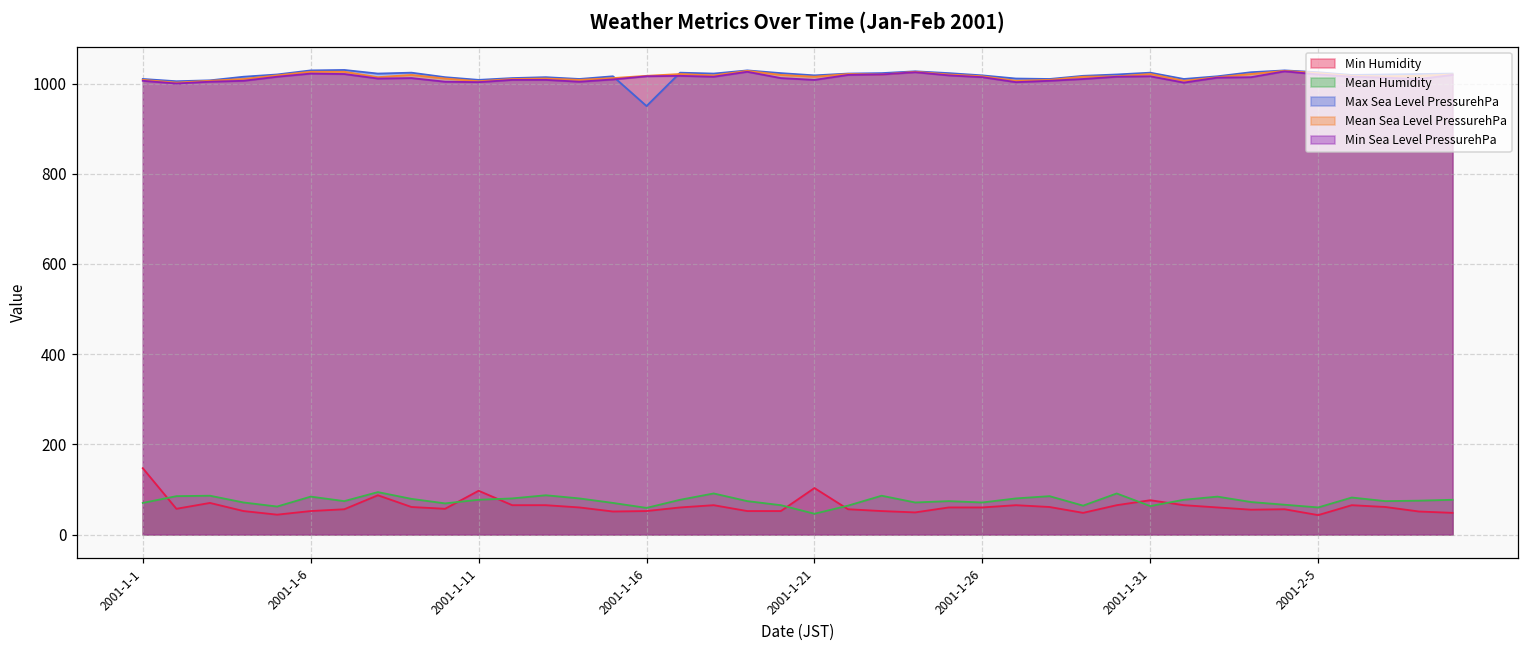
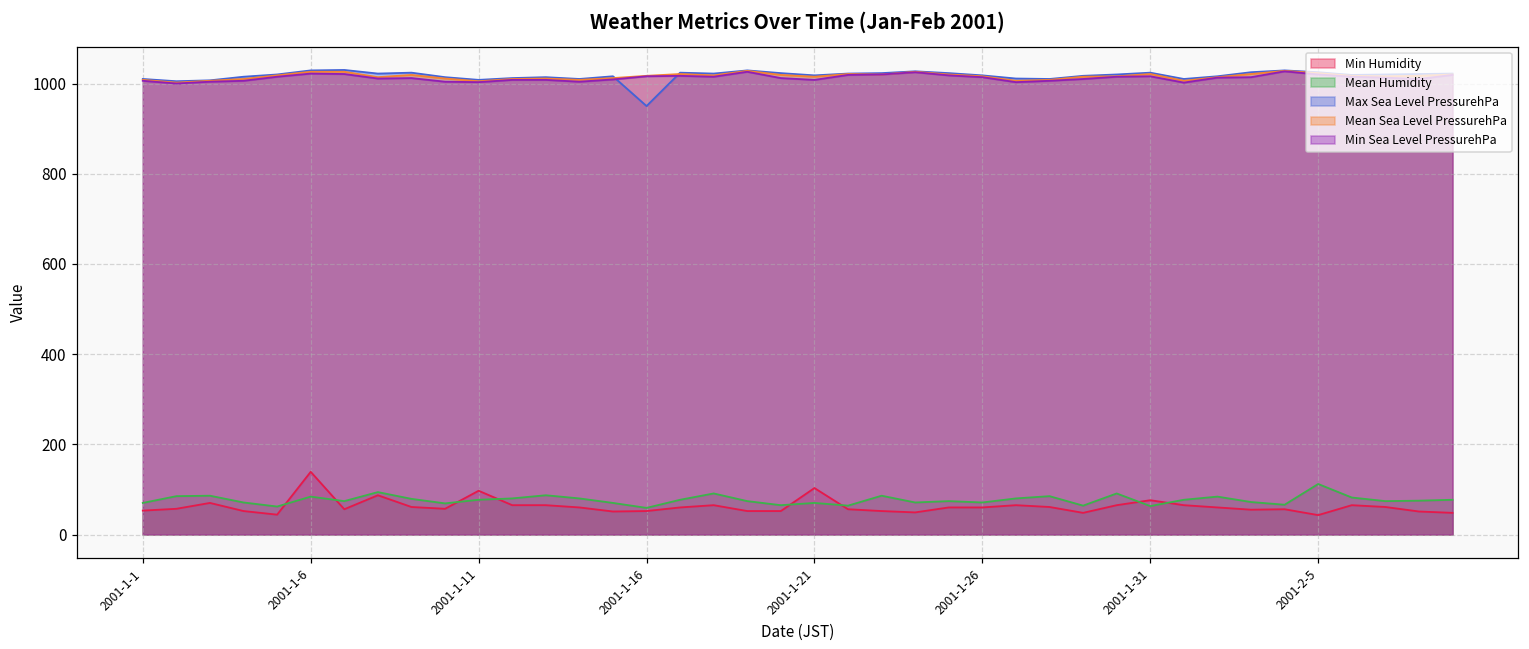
  {
    "Min Humidity": {
-     "2001-1-1": 150,
-     "2001-1-6": 50,
+     "2001-1-1": 50,
+     "2001-1-6": 140,
      "2001-1-11": 100,
      "2001-1-16": 50,
      "2001-1-21": 100,
      "2001-1-26": 60,
      "2001-1-31": 80,
      "2001-2-5": 40
    },
    "Mean Humidity": {
      "2001-1-1": 70,
      "2001-1-6": 80,
      "2001-1-11": 80,
      "2001-1-16": 60,
-     "2001-1-21": 50,
+     "2001-1-21": 70,
      "2001-1-26": 70,
      "2001-1-31": 60,
-     "2001-2-5": 60
+     "2001-2-5": 110
    },
    "Max Sea Level PressurehPa": {
      "2001-1-16": 950
    },
    "Min Sea Level PressurehPa": {
      "2001-1-21": 1010
    }
  }
